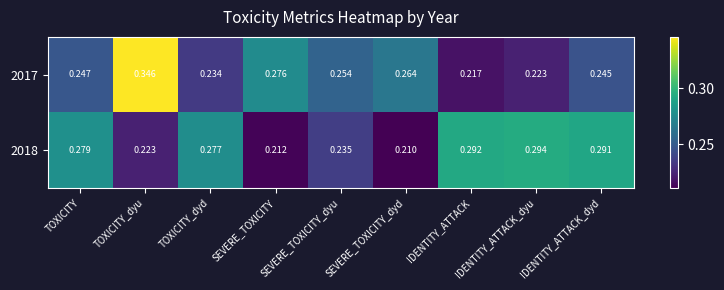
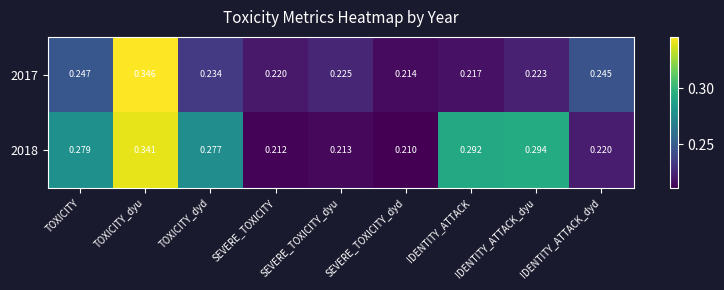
  {
    "2017": {
      "TOXICITY": 0.247,
      "TOXICITY_dyu": 0.346,
      "TOXICITY_dyd": 0.234,
-     "SEVERE_TOXICITY": 0.276,
-     "SEVERE_TOXICITY_dyu": 0.254,
-     "SEVERE_TOXICITY_dyd": 0.264,
+     "SEVERE_TOXICITY": 0.220,
+     "SEVERE_TOXICITY_dyu": 0.225,
+     "SEVERE_TOXICITY_dyd": 0.214,
      "IDENTITY_ATTACK": 0.217,
      "IDENTITY_ATTACK_dyu": 0.223,
      "IDENTITY_ATTACK_dyd": 0.245
    },
    "2018": {
      "TOXICITY": 0.279,
-     "TOXICITY_dyu": 0.223,
+     "TOXICITY_dyu": 0.341,
      "TOXICITY_dyd": 0.277,
      "SEVERE_TOXICITY": 0.212,
-     "SEVERE_TOXICITY_dyu": 0.235,
+     "SEVERE_TOXICITY_dyu": 0.213,
      "SEVERE_TOXICITY_dyd": 0.210,
      "IDENTITY_ATTACK": 0.292,
      "IDENTITY_ATTACK_dyu": 0.294,
-     "IDENTITY_ATTACK_dyd": 0.291
+     "IDENTITY_ATTACK_dyd": 0.220
    }
  }
